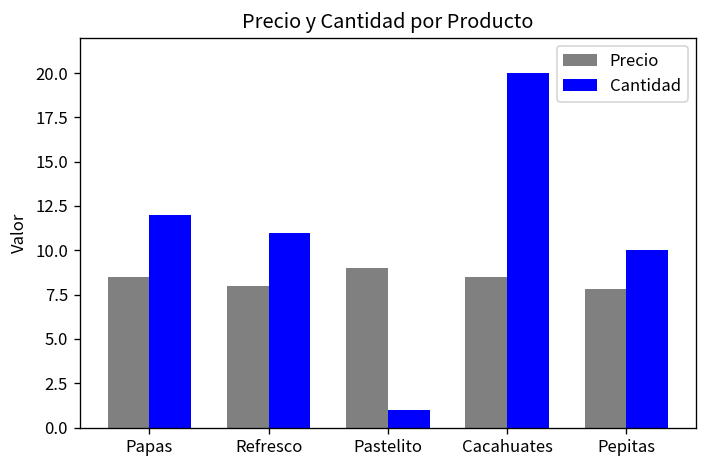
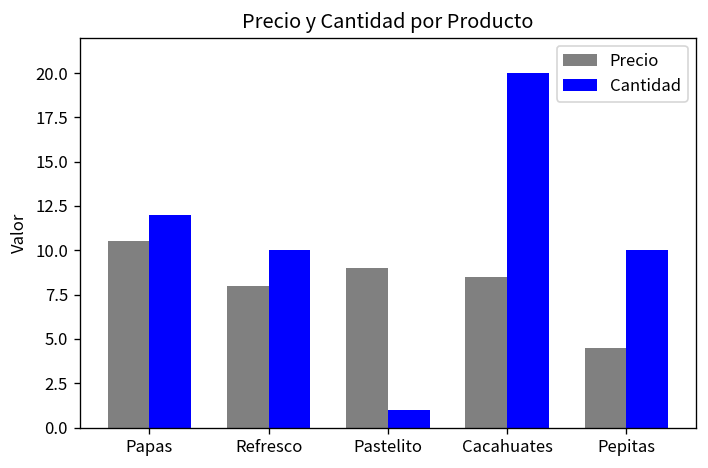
  {
    "Precio": {
-     "Papas": 8.5,
+     "Papas": 10.5,
      "Refresco": 8.0,
      "Pastelito": 9.0,
      "Cacahuates": 8.5,
-     "Pepitas": 7.8
+     "Pepitas": 4.5
    },
    "Cantidad": {
      "Papas": 12,
-     "Refresco": 11,
+     "Refresco": 10,
      "Pastelito": 1,
      "Cacahuates": 20,
      "Pepitas": 10
    }
  }
